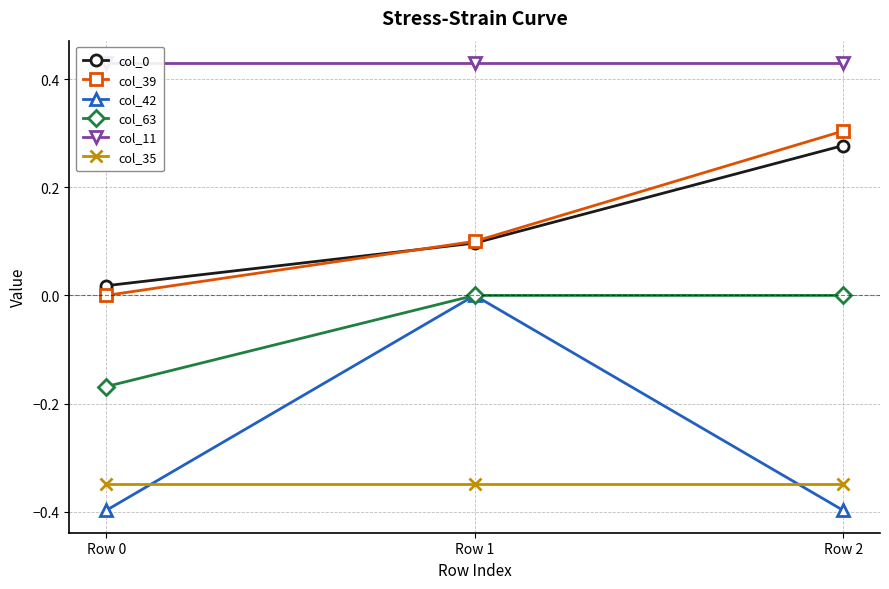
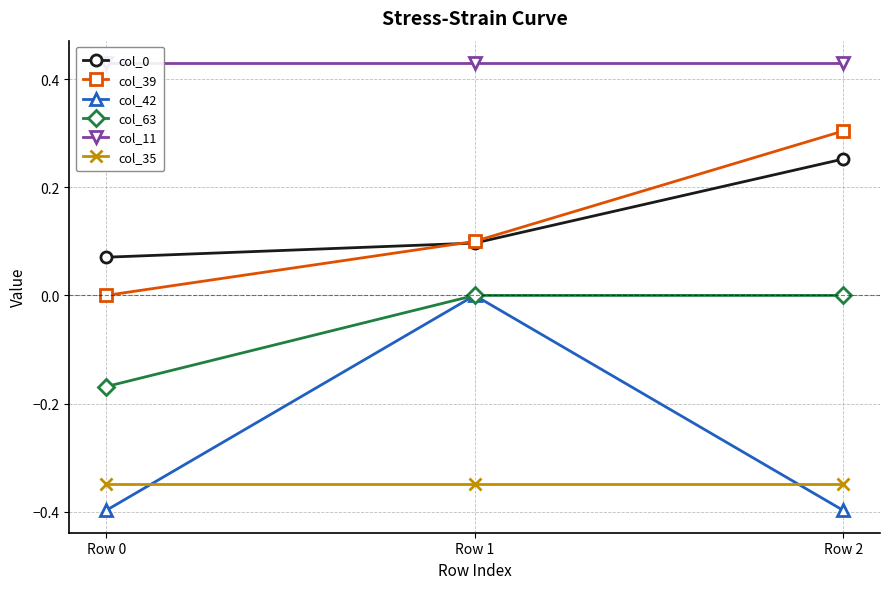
  {
    "col_0": {
-     "Row 0": 0.02,
-     "Row 2": 0.28
+     "Row 0": 0.07,
+     "Row 2": 0.25
    },
    "col_39": {
      "Row 0": 0.00,
      "Row 2": 0.30
    },
    "col_42": {
      "Row 0": -0.40,
      "Row 2": -0.40
    },
    "col_63": {
      "Row 0": -0.17,
      "Row 2": 0.00
    },
    "col_11": {
      "Row 1": 0.43,
      "Row 2": 0.43
    },
    "col_35": {
      "Row 0": -0.35,
      "Row 1": -0.35,
      "Row 2": -0.35
    }
  }
